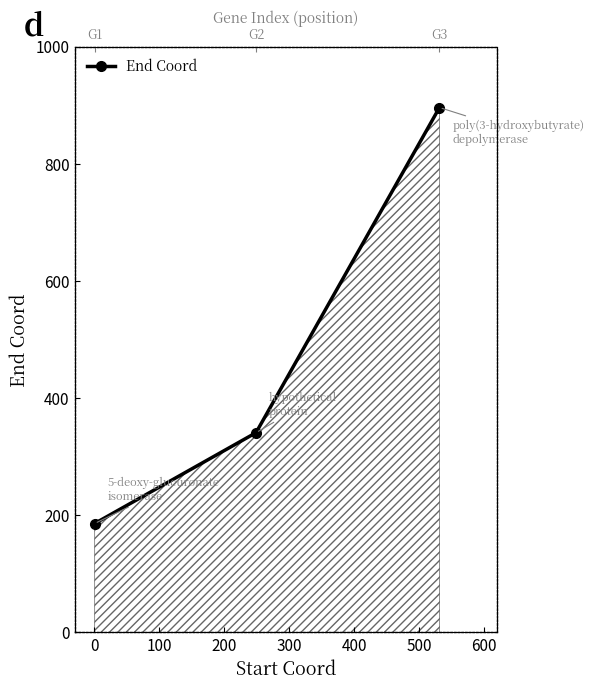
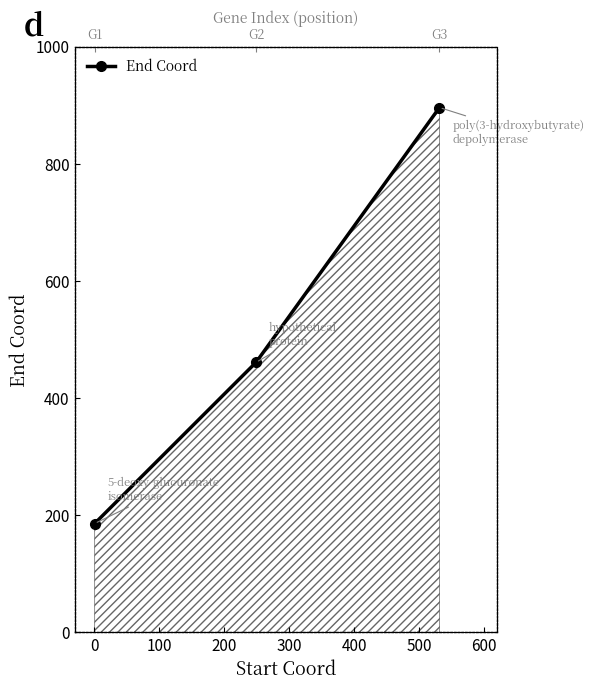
  {
-   "G2": 340
+   "G2": 460
  }
